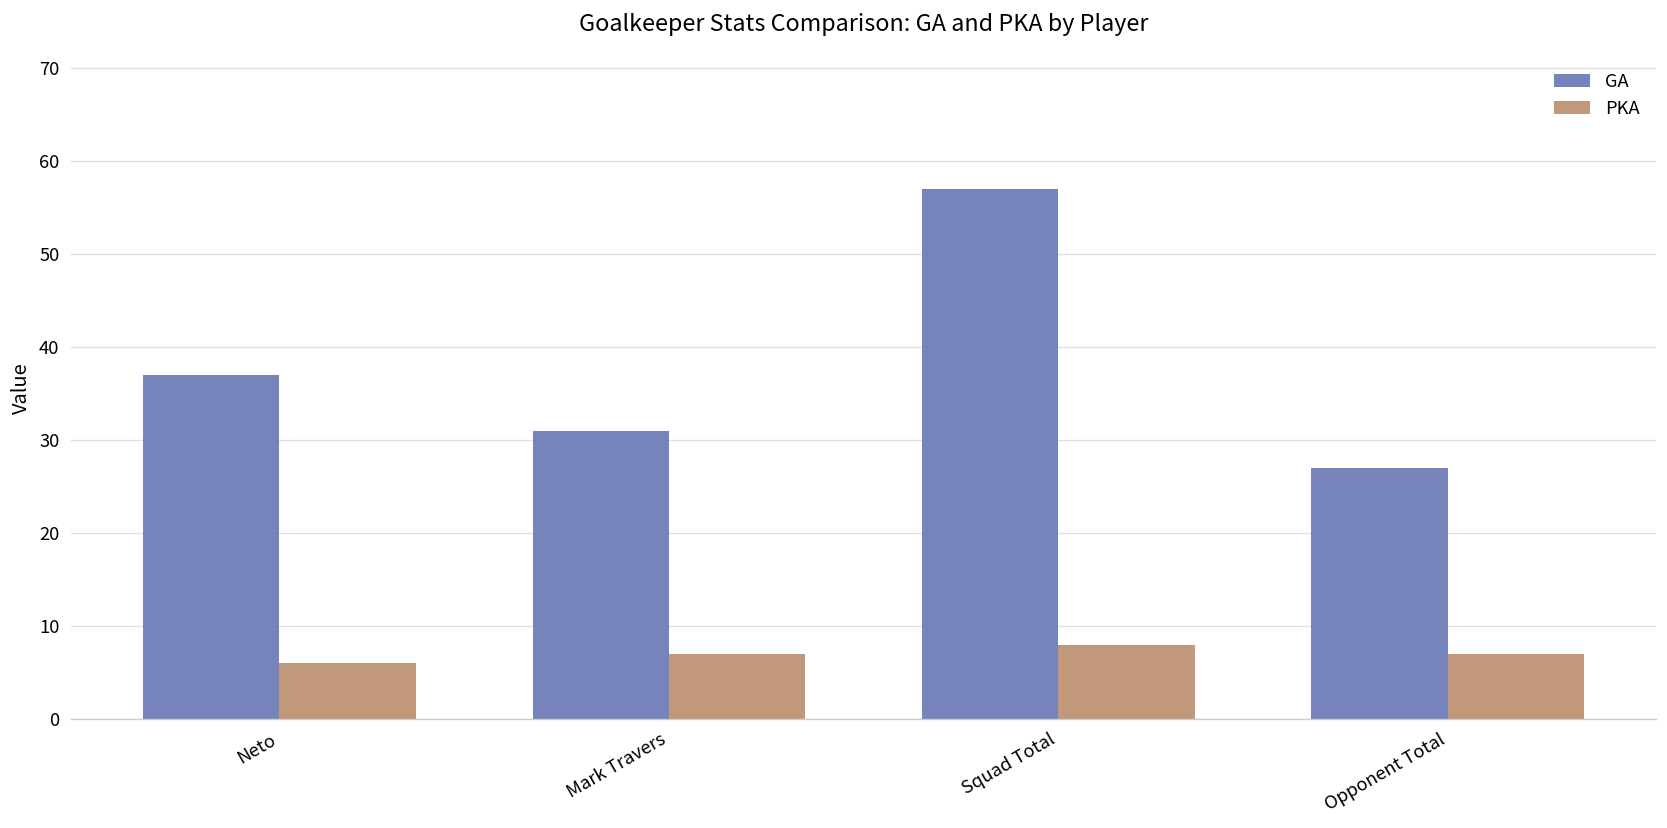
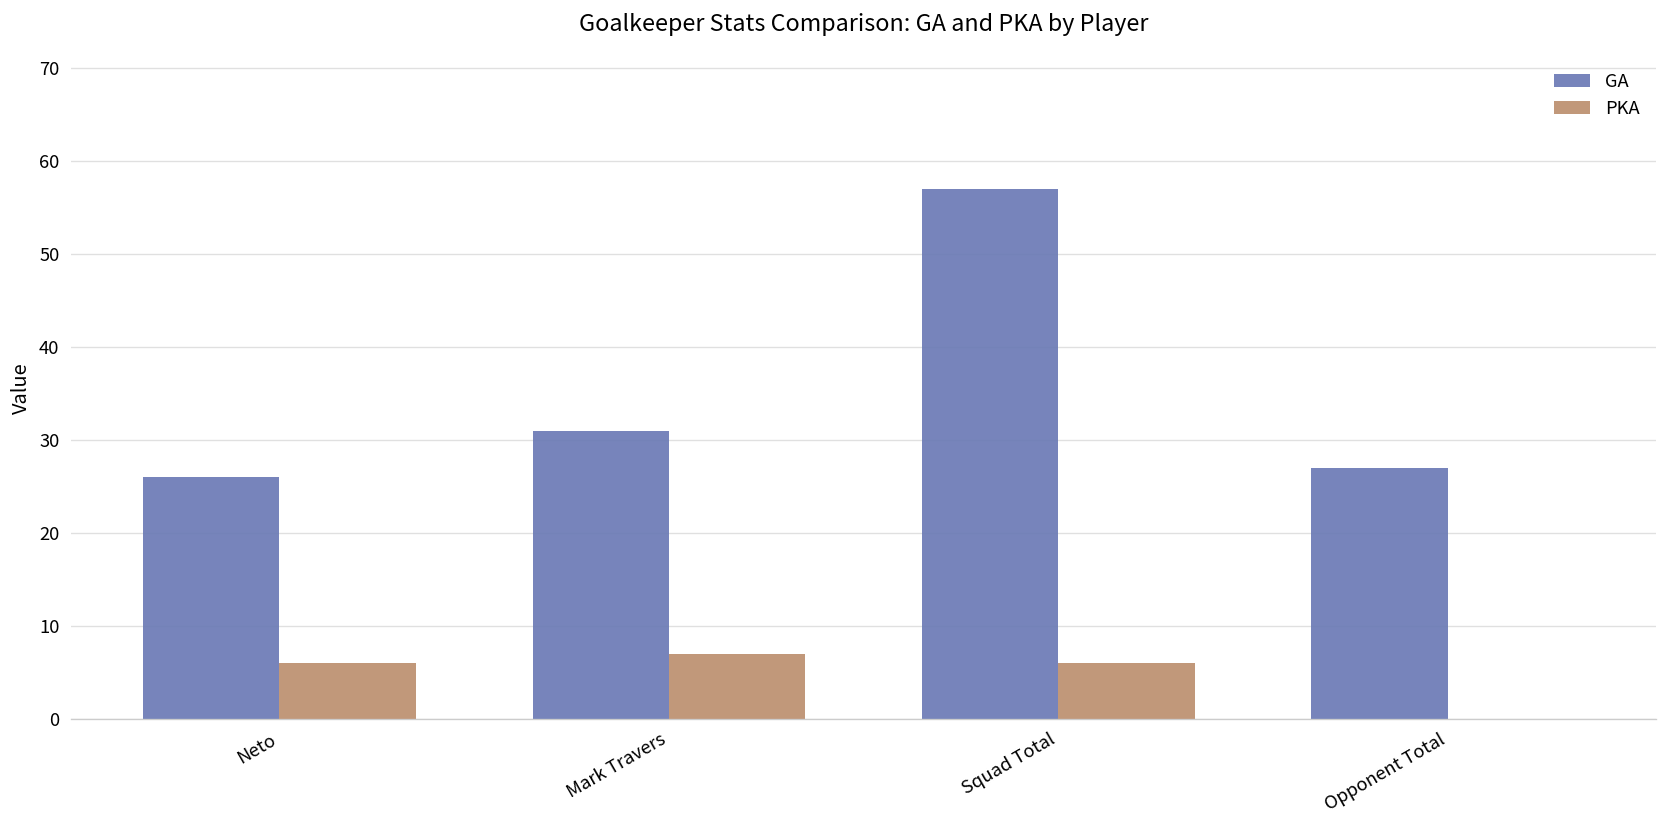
  {
    "GA": {
-     "Neto": 37,
+     "Neto": 26,
      "Mark Travers": 31,
      "Squad Total": 57,
      "Opponent Total": 27
    },
    "PKA": {
      "Neto": 6,
      "Mark Travers": 7,
-     "Squad Total": 8,
-     "Opponent Total": 7
+     "Squad Total": 6,
+     "Opponent Total": 0
    }
  }
